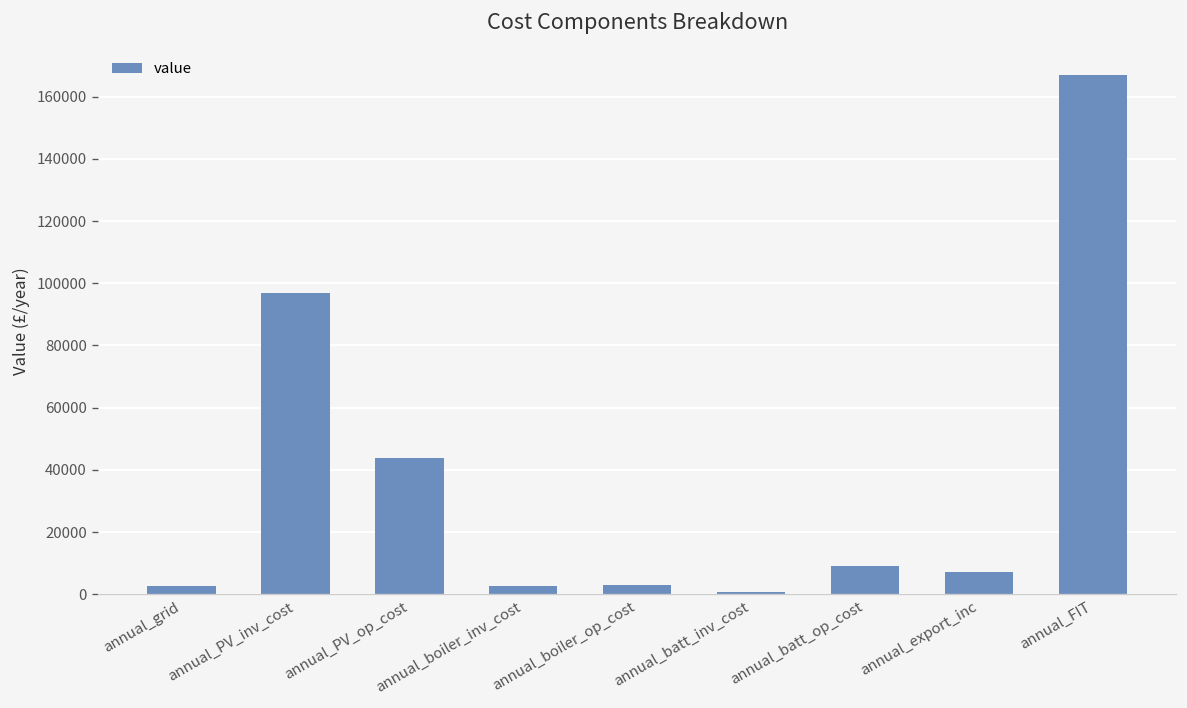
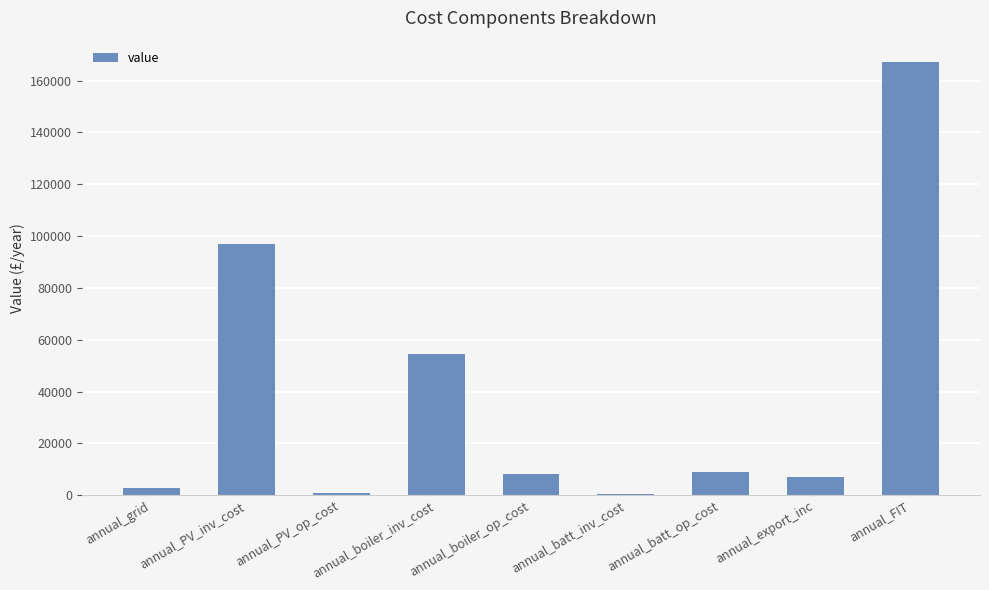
  {
    "annual_grid": 3000,
    "annual_PV_inv_cost": 97000,
-   "annual_PV_op_cost": 44000,
-   "annual_boiler_inv_cost": 3000,
-   "annual_boiler_op_cost": 3000,
+   "annual_PV_op_cost": 1000,
+   "annual_boiler_inv_cost": 54000,
+   "annual_boiler_op_cost": 8000,
    "annual_batt_op_cost": 9000,
    "annual_export_inc": 7000,
    "annual_FIT": 167000
  }
